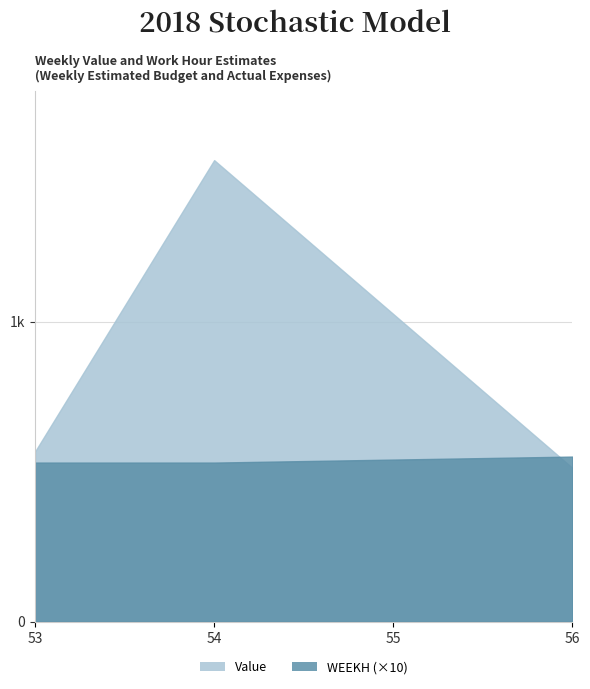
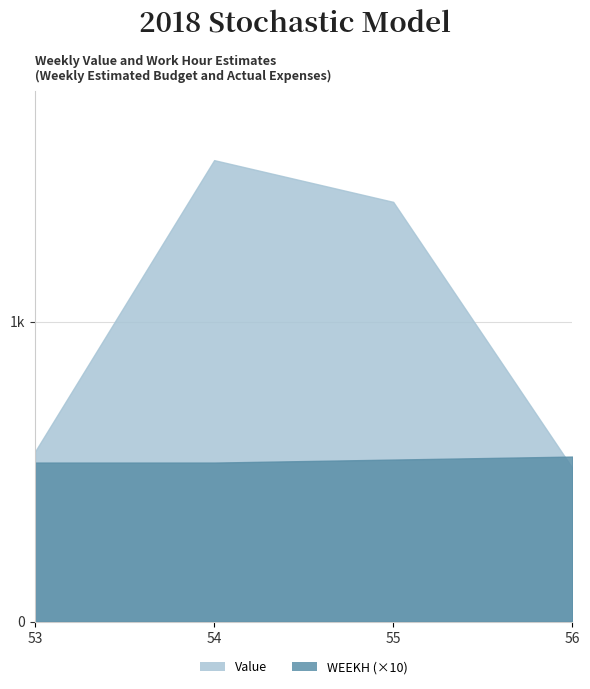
  {
    "Value": {
      "53": 570,
      "54": 1540,
-     "55": 1030,
+     "55": 1400,
      "56": 510
    },
    "WEEKH (×10)": {
      "53": 530,
      "54": 530,
      "55": 540,
      "56": 550
    }
  }
